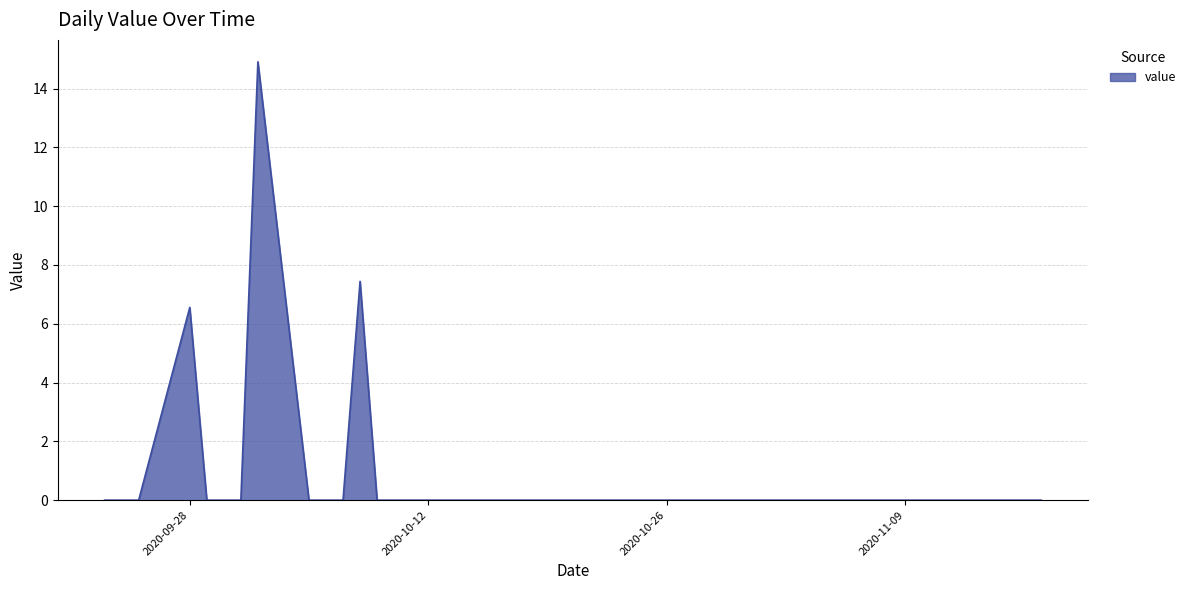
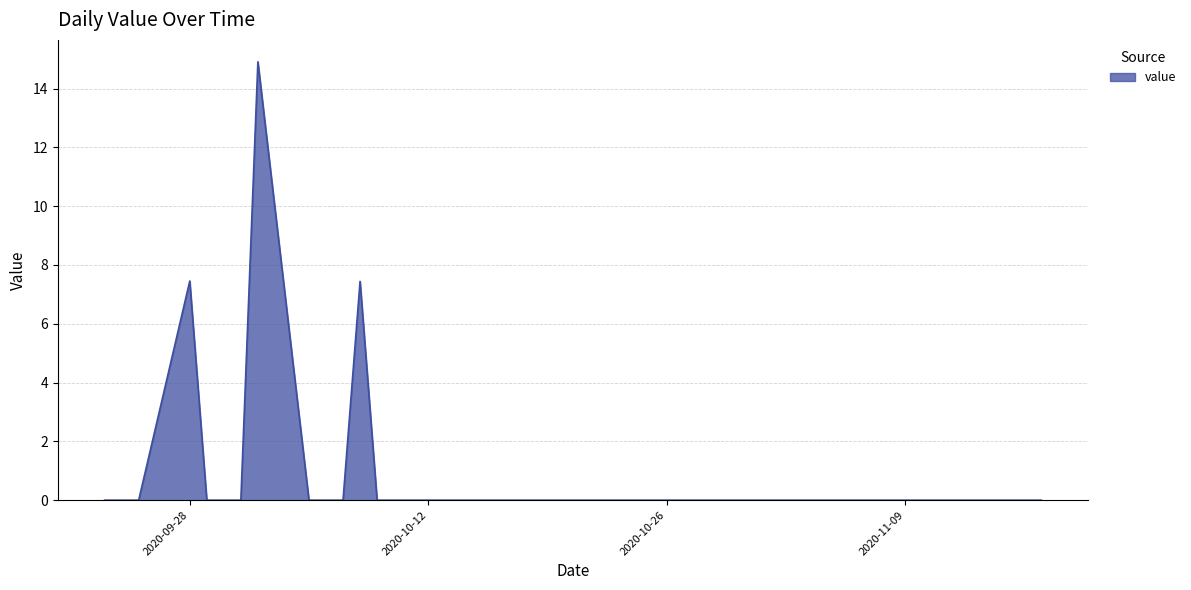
  {
-   "2020-09-28": 6.6,
+   "2020-09-28": 7.5,
    "2020-10-12": 0.0,
    "2020-10-26": 0.0,
    "2020-11-09": 0.0
  }
